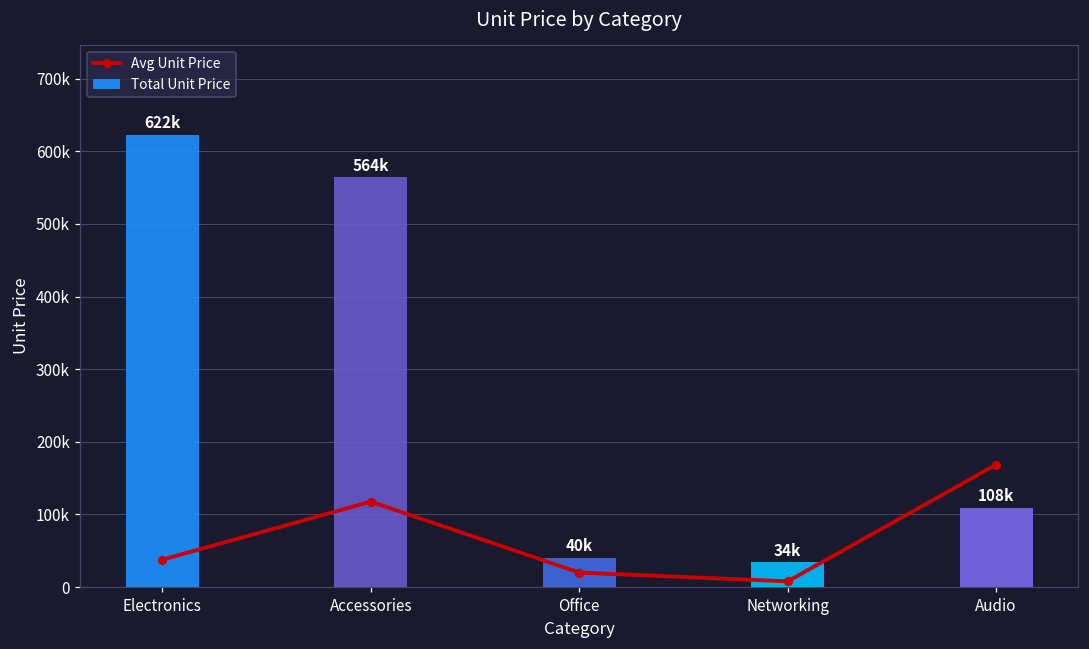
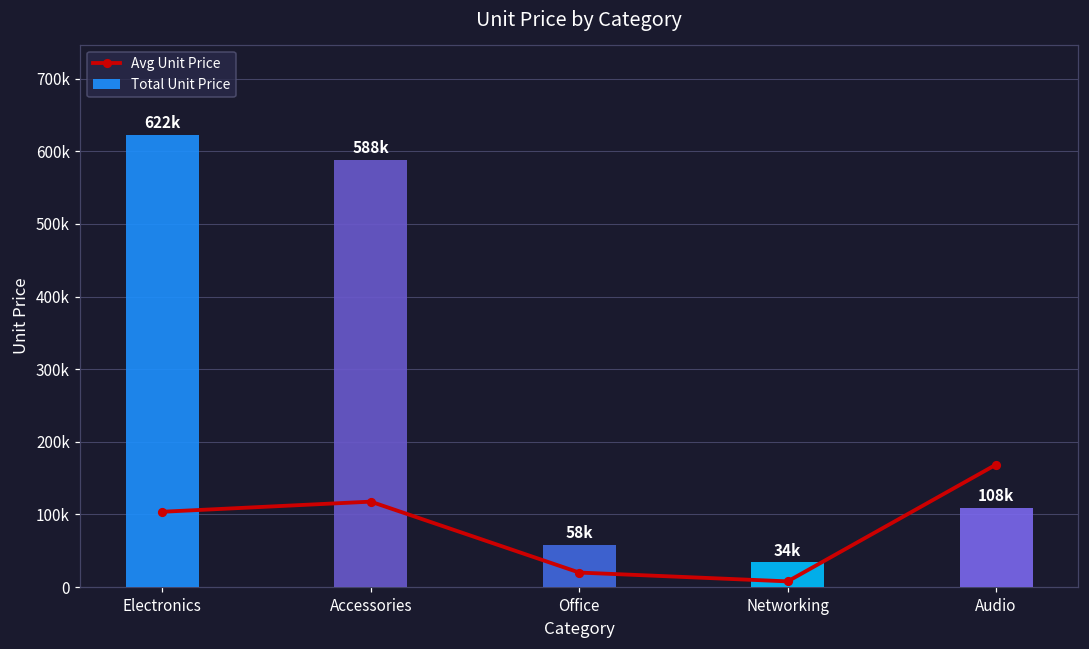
  {
    "Avg Unit Price": {
-     "Electronics": "40000",
+     "Electronics": "100000",
      "Accessories": "120000",
      "Office": "20000",
      "Networking": "10000",
      "Audio": "170000"
    },
    "Total Unit Price": {
      "Electronics": "622k",
-     "Accessories": "564k",
-     "Office": "40k",
+     "Accessories": "588k",
+     "Office": "58k",
      "Networking": "34k"
    }
  }
